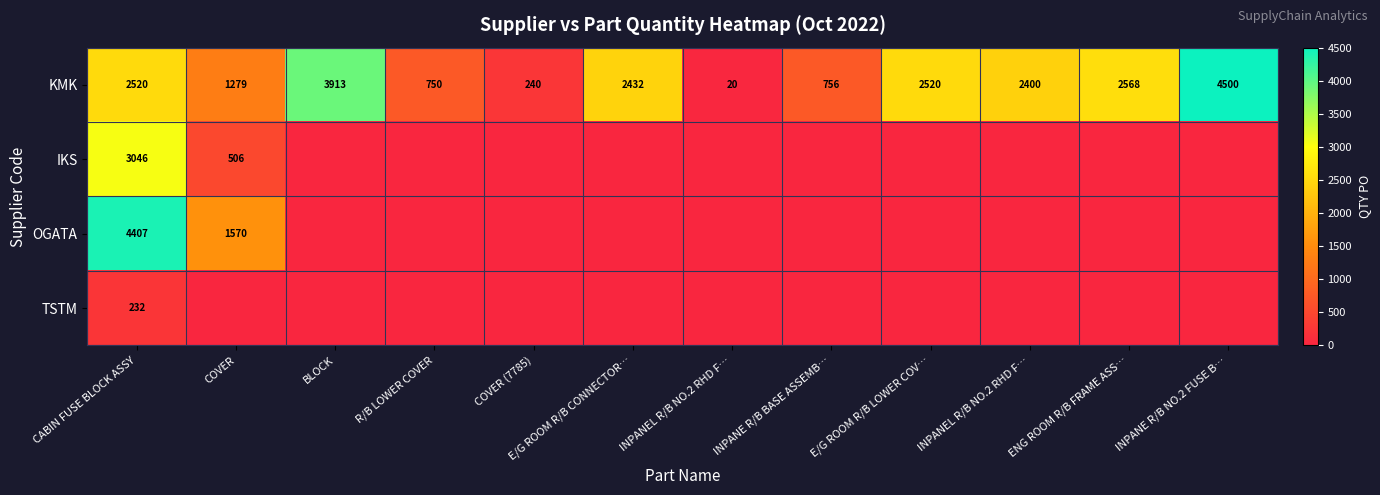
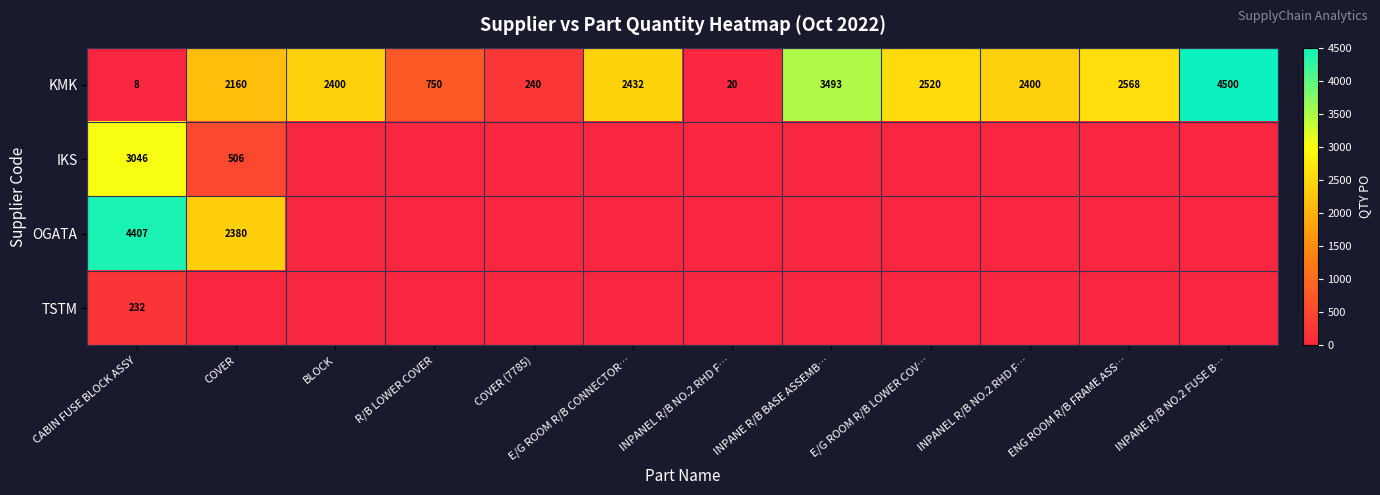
  {
    "KMK": {
-     "CABIN FUSE BLOCK ASSY": 2520,
-     "COVER": 1279,
-     "BLOCK": 3913,
+     "CABIN FUSE BLOCK ASSY": 8,
+     "COVER": 2160,
+     "BLOCK": 2400,
      "R/B LOWER COVER": 750,
      "COVER (7785)": 240,
      "E/G ROOM R/B CONNECTOR…": 2432,
-     "INPANE R/B BASE ASSEMB…": 756,
+     "INPANE R/B BASE ASSEMB…": 3493,
      "E/G ROOM R/B LOWER COV…": 2520,
      "ENG ROOM R/B FRAME ASS…": 2568,
      "INPANE R/B NO.2 FUSE B…": 4500
    },
    "IKS": {
      "CABIN FUSE BLOCK ASSY": 3046,
      "COVER": 506
    },
    "OGATA": {
      "CABIN FUSE BLOCK ASSY": 4407,
-     "COVER": 1570
+     "COVER": 2380
    },
    "TSTM": {
      "CABIN FUSE BLOCK ASSY": 232
    }
  }
